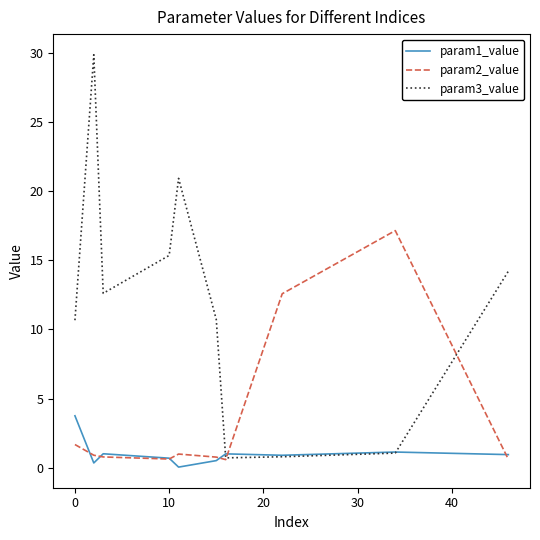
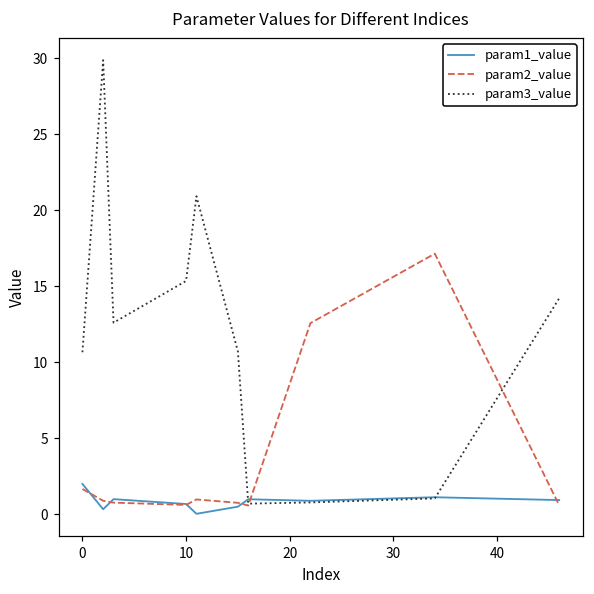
  {
    "param1_value": {
-     "0": 3.8
+     "0": 2.0
    },
    "param2_value": {
      "0": 1.7
    },
    "param3_value": {
      "0": 10.7,
      "10": 15.3
    }
  }
